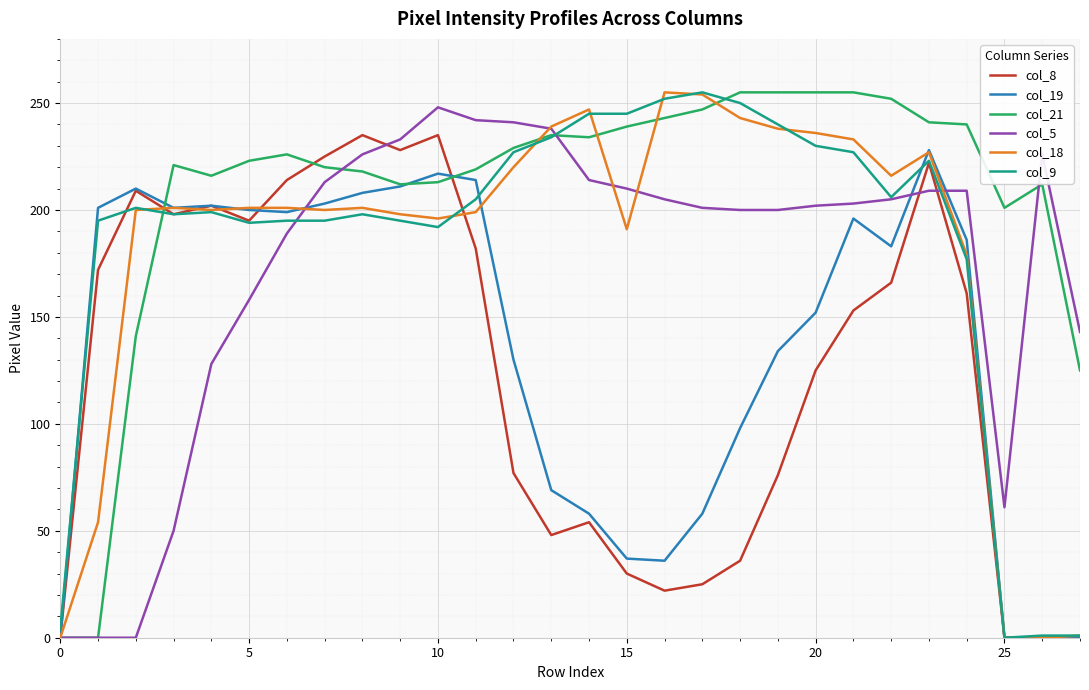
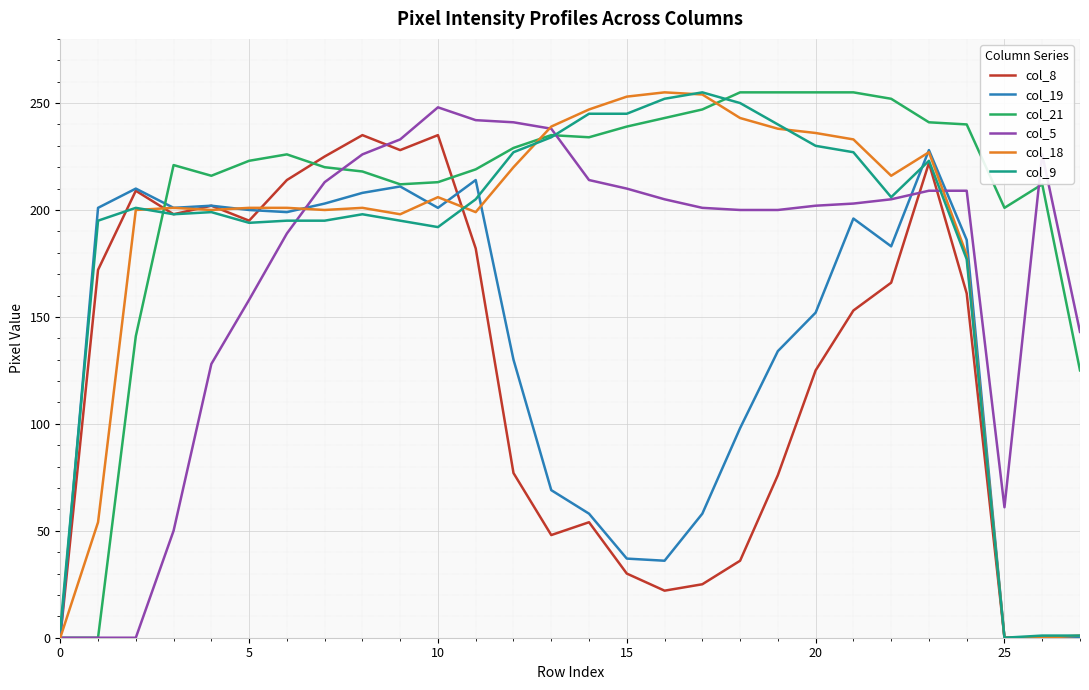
  {
    "col_8": {
      "10": 235,
      "15": 30,
      "20": 125
    },
    "col_19": {
-     "10": 217,
+     "10": 201,
      "15": 37,
      "20": 152
    },
    "col_5": {
      "5": 158,
      "10": 248,
      "15": 210,
      "20": 202,
      "25": 61
    },
    "col_18": {
-     "10": 196,
-     "15": 191,
+     "10": 206,
+     "15": 253,
      "20": 236
    }
  }
